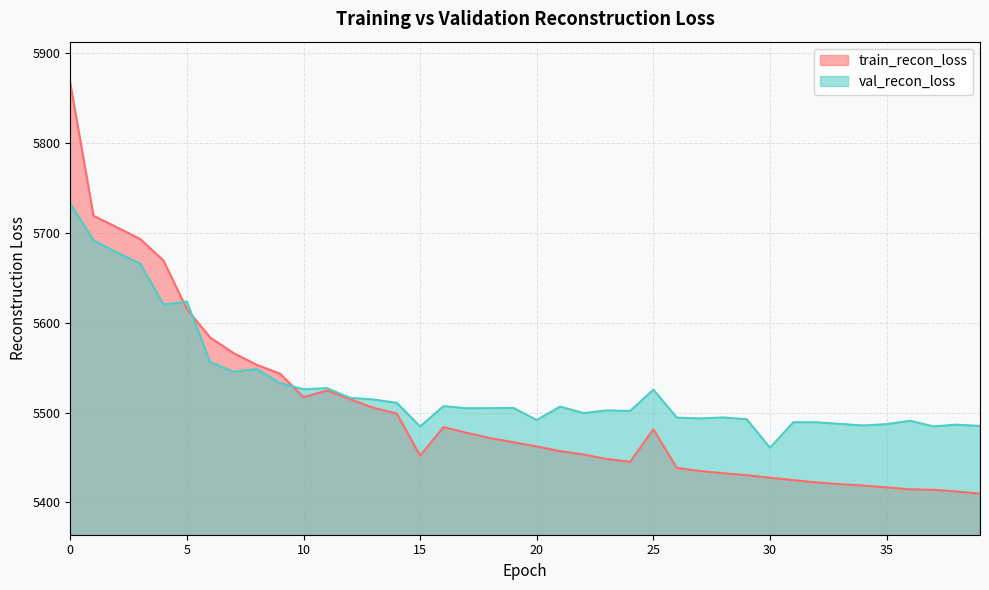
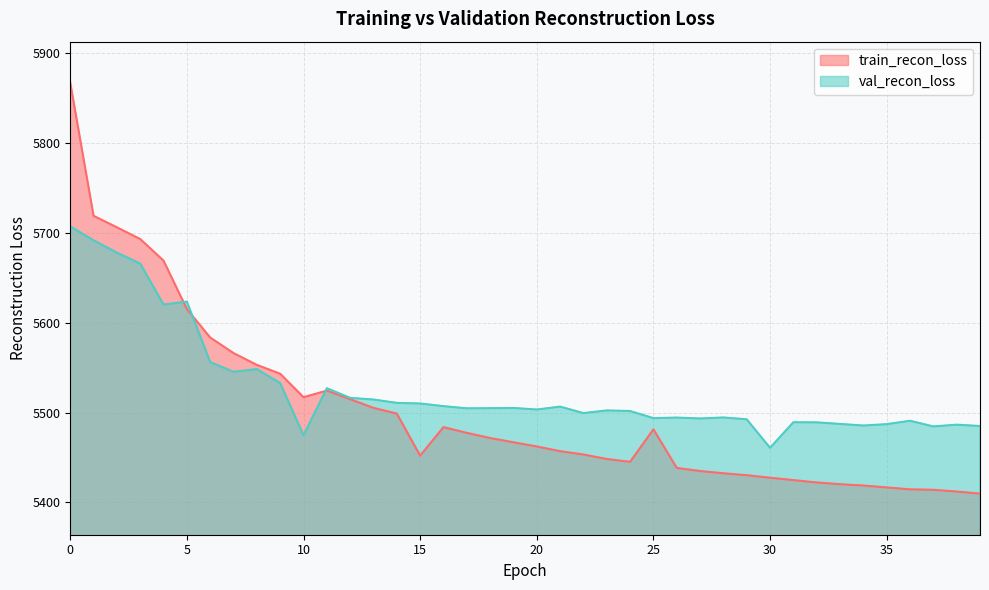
  {
    "train_recon_loss": {
      "0": 5870,
      "5": 5620,
      "10": 5520,
      "15": 5450,
      "20": 5460,
      "25": 5480,
      "30": 5430,
      "35": 5420
    },
    "val_recon_loss": {
-     "0": 5730,
+     "0": 5710,
      "5": 5620,
-     "10": 5530,
-     "15": 5480,
-     "20": 5490,
-     "25": 5530,
+     "10": 5470,
+     "15": 5510,
+     "20": 5500,
+     "25": 5490,
      "30": 5460,
      "35": 5490
    }
  }
